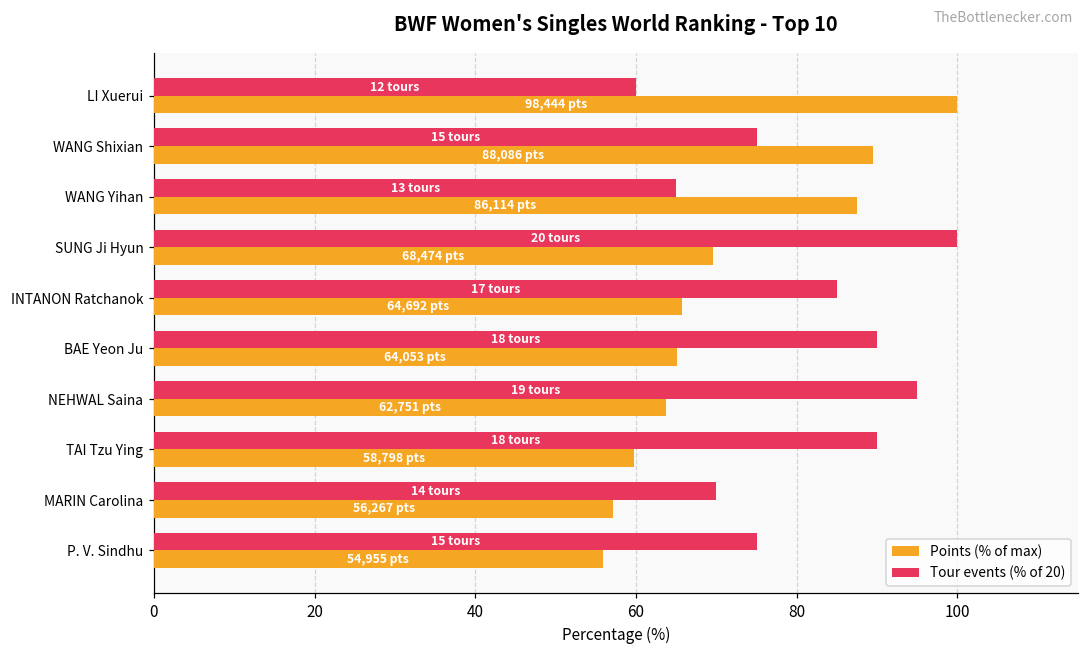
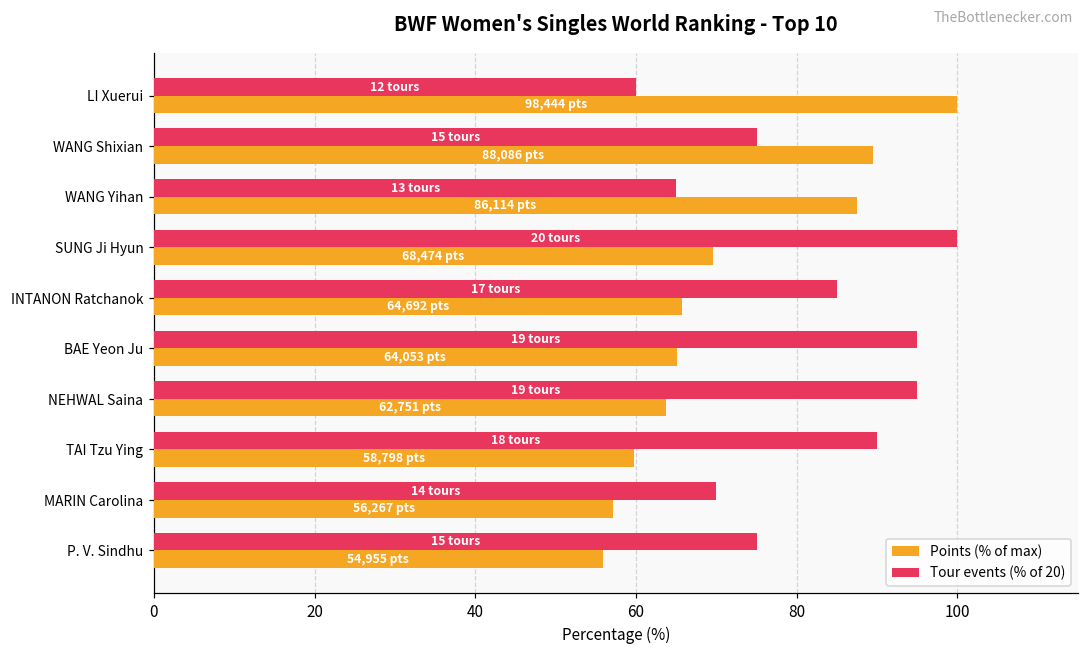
  {
    "Tour events (% of 20)": {
-     "BAE Yeon Ju": 18
+     "BAE Yeon Ju": 19
    }
  }
